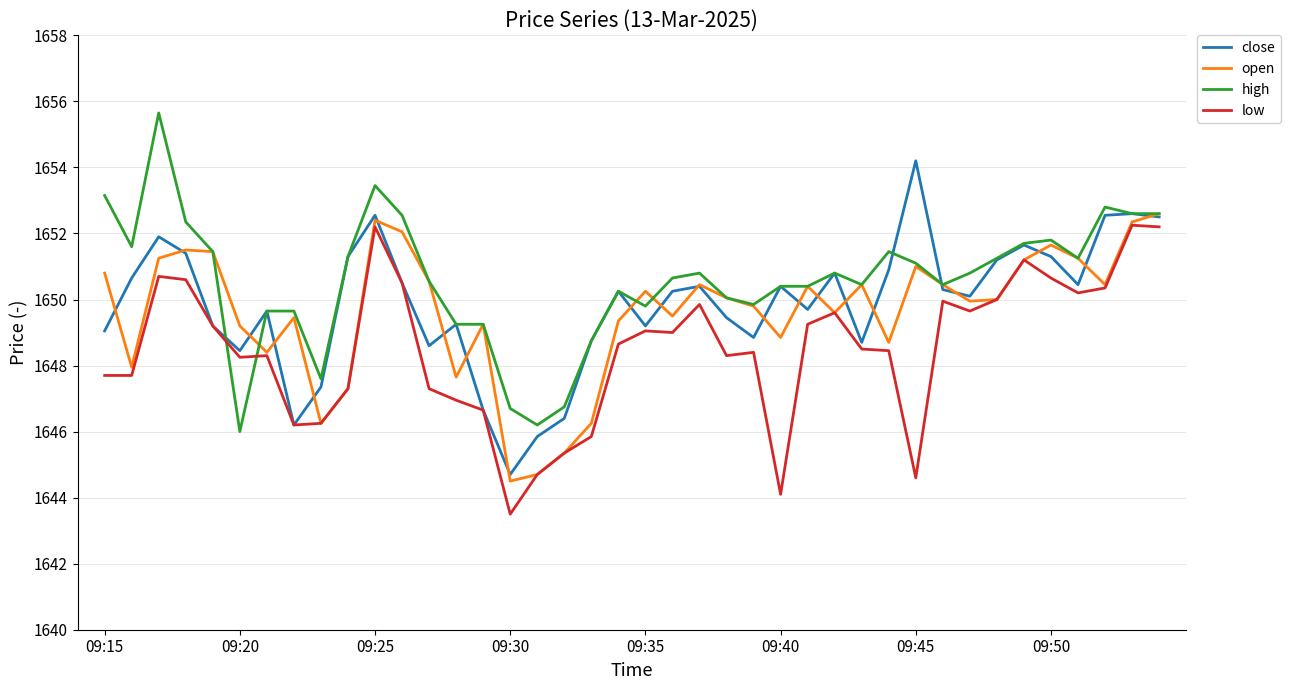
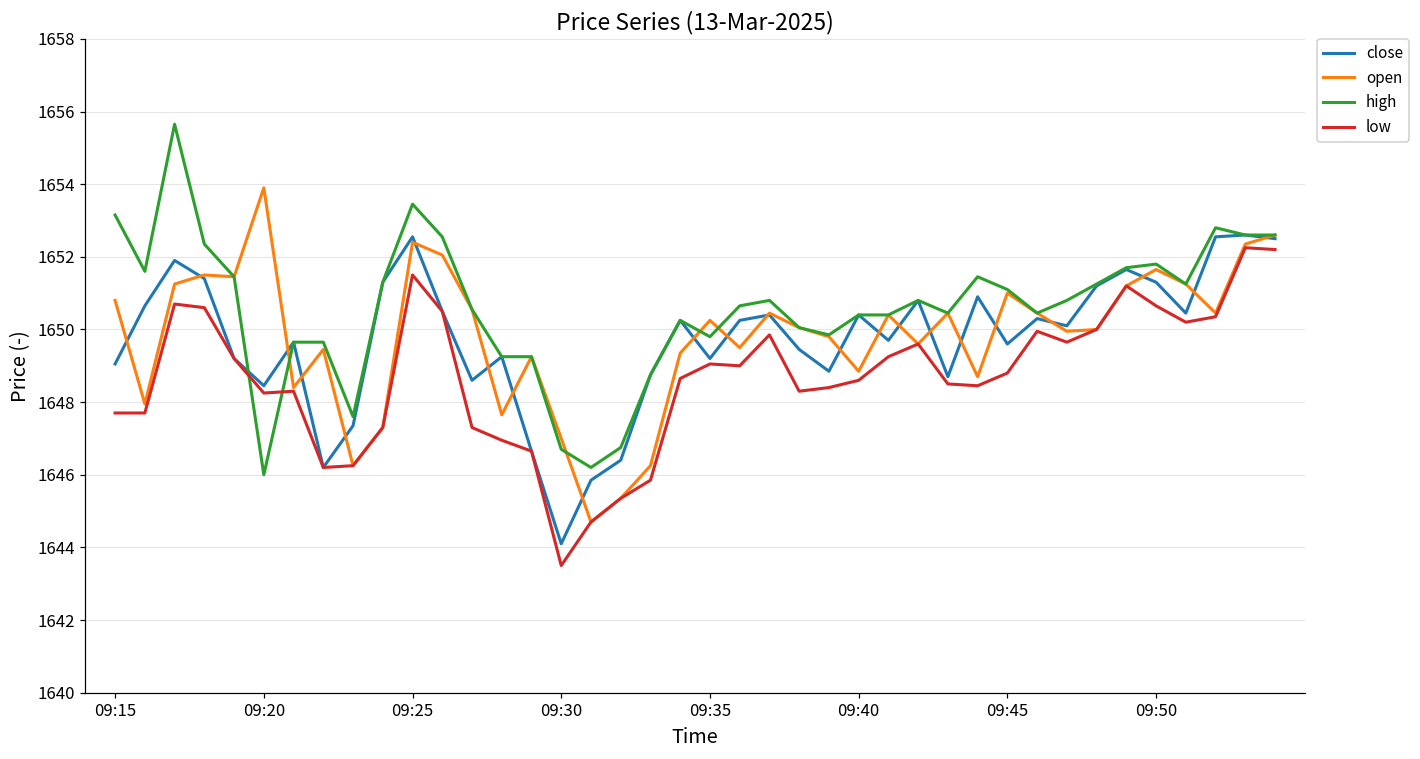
  {
    "close": {
      "09:15": 1649.1,
      "09:20": 1648.5,
      "09:25": 1652.6,
-     "09:30": 1644.7,
+     "09:30": 1644.1,
      "09:35": 1649.2,
-     "09:45": 1654.2,
+     "09:45": 1649.6,
      "09:50": 1651.3
    },
    "open": {
      "09:15": 1650.8,
-     "09:20": 1649.2,
+     "09:20": 1653.9,
      "09:25": 1652.4,
-     "09:30": 1644.5,
+     "09:30": 1647.0,
      "09:35": 1650.3,
      "09:40": 1648.9,
      "09:45": 1651.0,
      "09:50": 1651.7
    },
    "high": {
      "09:15": 1653.2,
      "09:20": 1646.0,
      "09:25": 1653.5,
      "09:30": 1646.7,
      "09:35": 1649.8,
      "09:45": 1651.1,
      "09:50": 1651.8
    },
    "low": {
      "09:15": 1647.7,
      "09:20": 1648.3,
-     "09:25": 1652.2,
+     "09:25": 1651.5,
      "09:30": 1643.5,
      "09:35": 1649.1,
-     "09:40": 1644.1,
-     "09:45": 1644.6,
+     "09:40": 1648.6,
+     "09:45": 1648.8,
      "09:50": 1650.7
    }
  }
